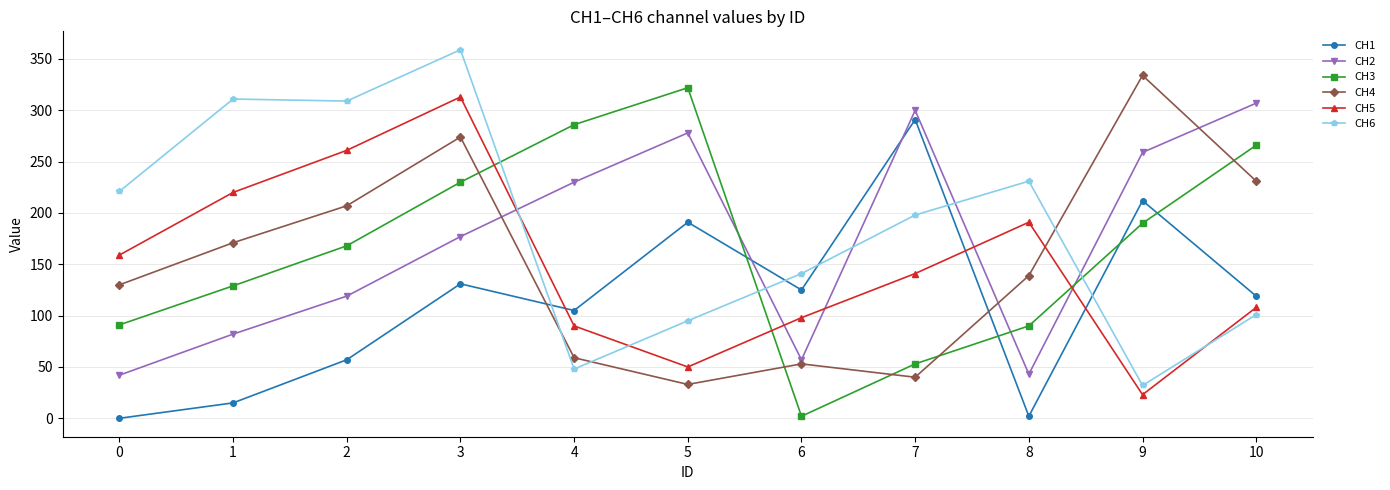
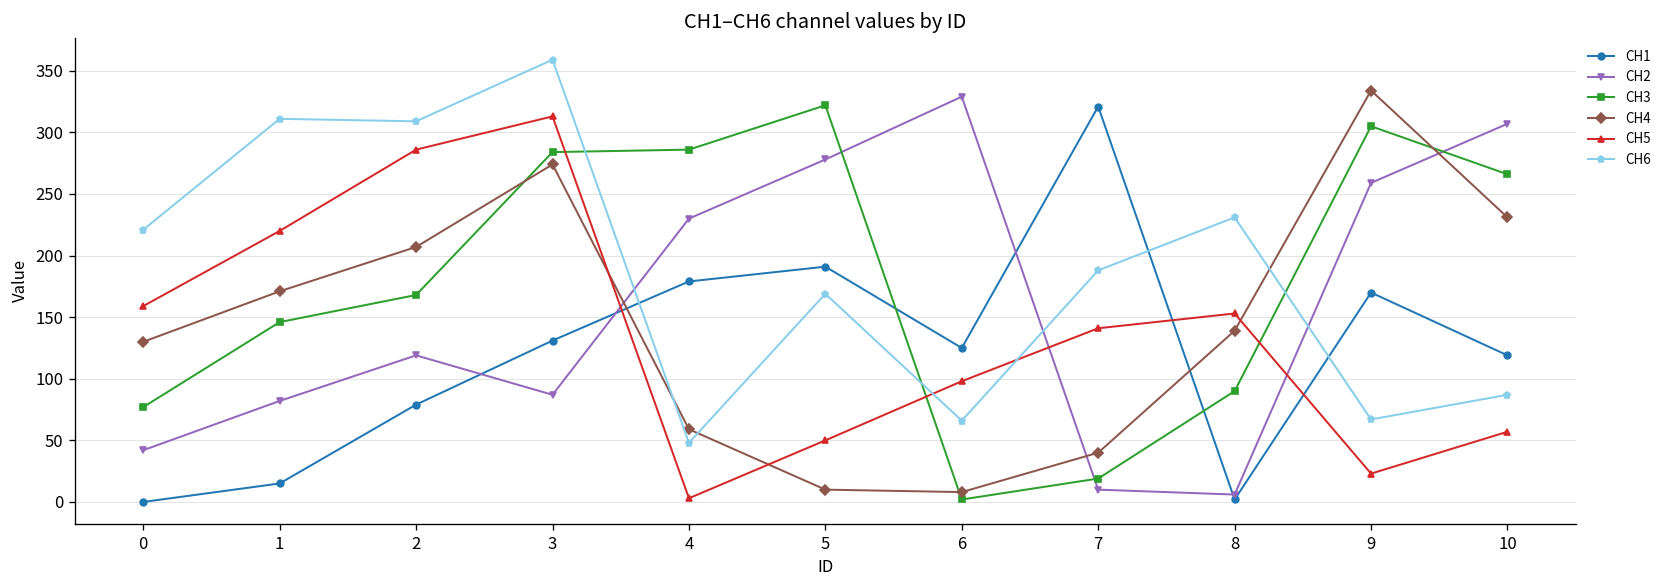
  {
    "CH1": {
      "0": 0,
      "1": 15,
-     "2": 57,
+     "2": 79,
      "3": 131,
-     "4": 105,
+     "4": 179,
      "5": 191,
      "6": 125,
-     "7": 291,
+     "7": 321,
      "8": 2,
-     "9": 212,
+     "9": 170,
      "10": 119
    },
    "CH2": {
      "0": 42,
      "1": 82,
      "2": 119,
-     "3": 177,
+     "3": 87,
      "4": 230,
      "5": 278,
-     "6": 57,
-     "7": 300,
-     "8": 43,
+     "6": 329,
+     "7": 10,
+     "8": 6,
      "9": 259,
      "10": 307
    },
    "CH3": {
-     "0": 91,
-     "1": 129,
+     "0": 77,
+     "1": 146,
      "2": 168,
-     "3": 230,
+     "3": 284,
      "4": 286,
      "5": 322,
      "6": 2,
-     "7": 53,
+     "7": 19,
      "8": 90,
-     "9": 190,
+     "9": 305,
      "10": 266
    },
    "CH4": {
      "0": 130,
      "1": 171,
      "2": 207,
      "3": 274,
      "4": 59,
-     "5": 33,
-     "6": 53,
+     "5": 10,
+     "6": 8,
      "7": 40,
      "8": 139,
      "9": 334,
      "10": 231
    },
    "CH5": {
      "0": 159,
      "1": 220,
-     "2": 261,
+     "2": 286,
      "3": 313,
-     "4": 90,
+     "4": 3,
      "5": 50,
      "6": 98,
      "7": 141,
-     "8": 191,
+     "8": 153,
      "9": 23,
-     "10": 108
+     "10": 57
    },
    "CH6": {
      "0": 221,
      "1": 311,
      "2": 309,
      "3": 359,
      "4": 48,
-     "5": 95,
-     "6": 141,
-     "7": 198,
+     "5": 169,
+     "6": 66,
+     "7": 188,
      "8": 231,
-     "9": 32,
-     "10": 101
+     "9": 67,
+     "10": 87
    }
  }
